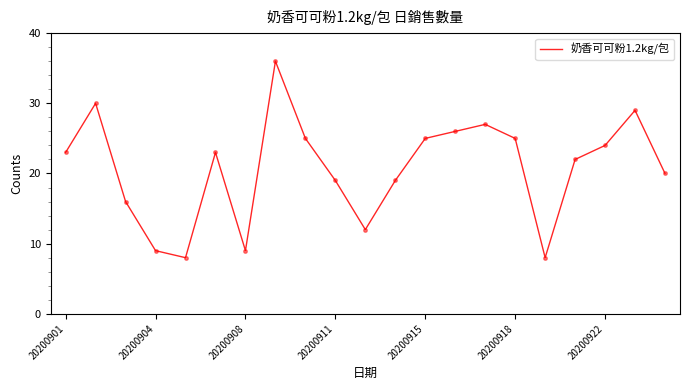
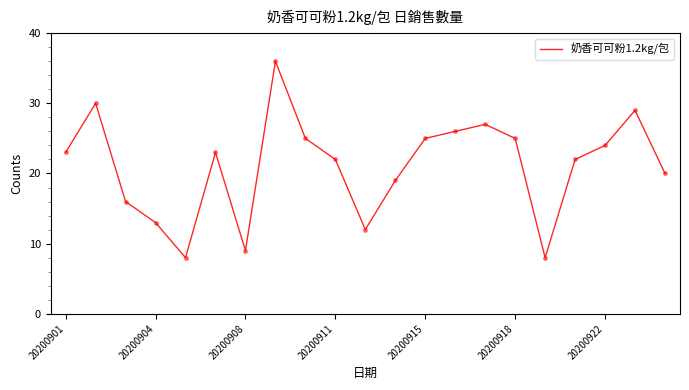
  {
    "20200901": 23,
-   "20200904": 9,
+   "20200904": 13,
    "20200908": 9,
-   "20200911": 19,
+   "20200911": 22,
    "20200915": 25,
    "20200918": 25,
    "20200922": 24
  }
